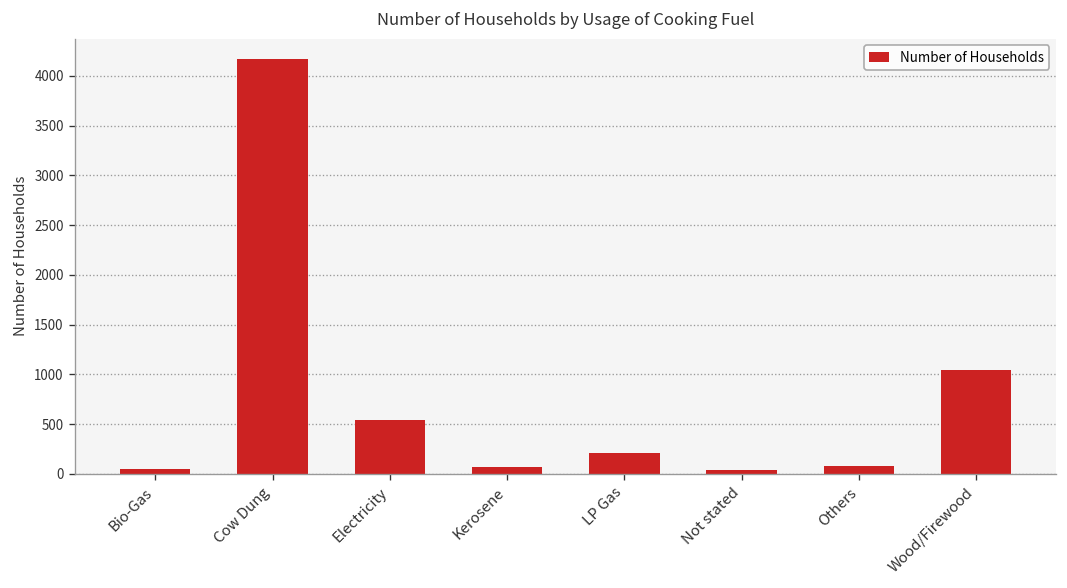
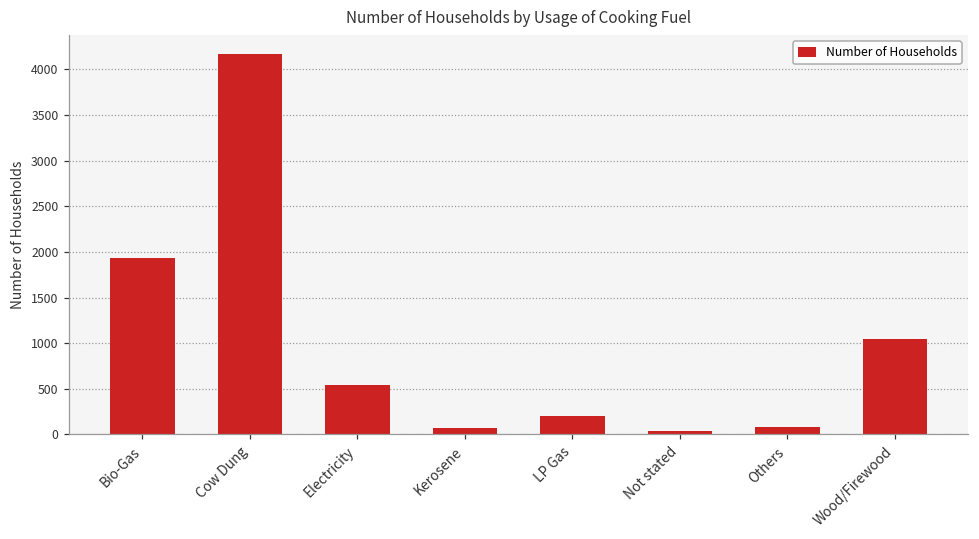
  {
-   "Bio-Gas": 0,
+   "Bio-Gas": 1900,
    "Cow Dung": 4200,
    "Electricity": 500,
    "Kerosene": 100,
    "LP Gas": 200,
    "Not stated": 0,
    "Others": 100,
    "Wood/Firewood": 1000
  }
